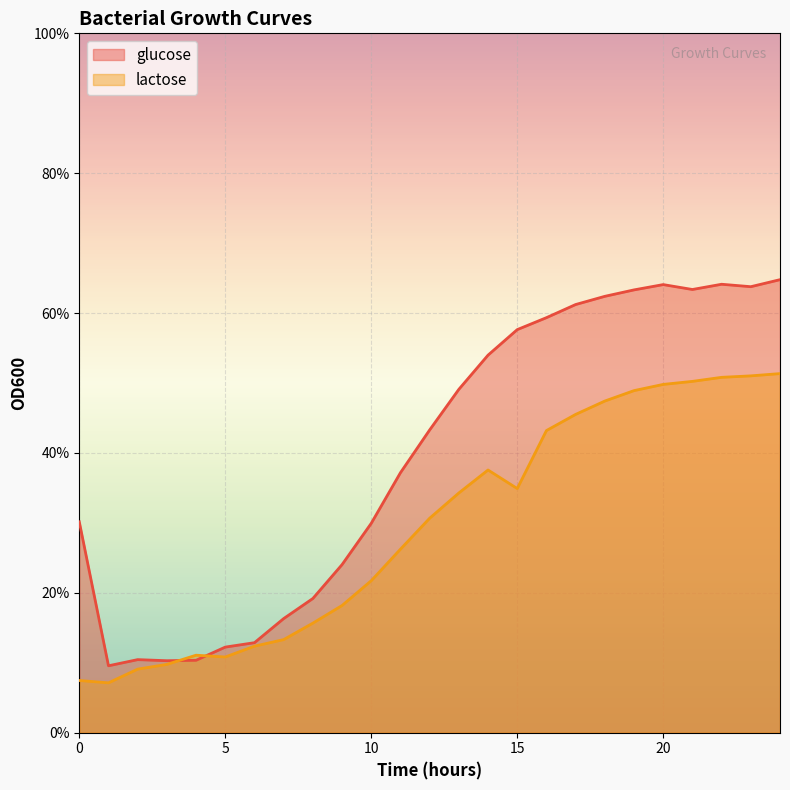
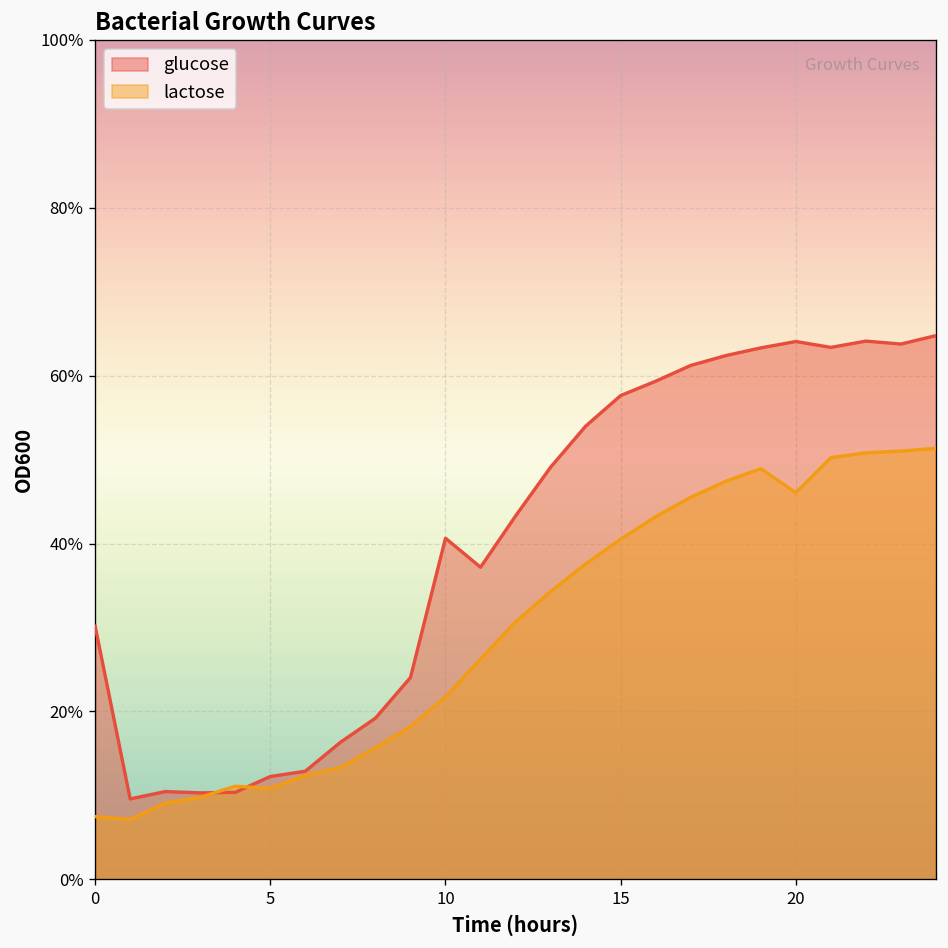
  {
    "glucose": {
      "0": "30%",
      "5": "12%",
-     "10": "30%",
+     "10": "41%",
      "15": "58%",
      "20": "64%"
    },
    "lactose": {
      "0": "7%",
      "5": "11%",
      "10": "22%",
-     "15": "35%",
-     "20": "50%"
+     "15": "41%",
+     "20": "46%"
    }
  }
